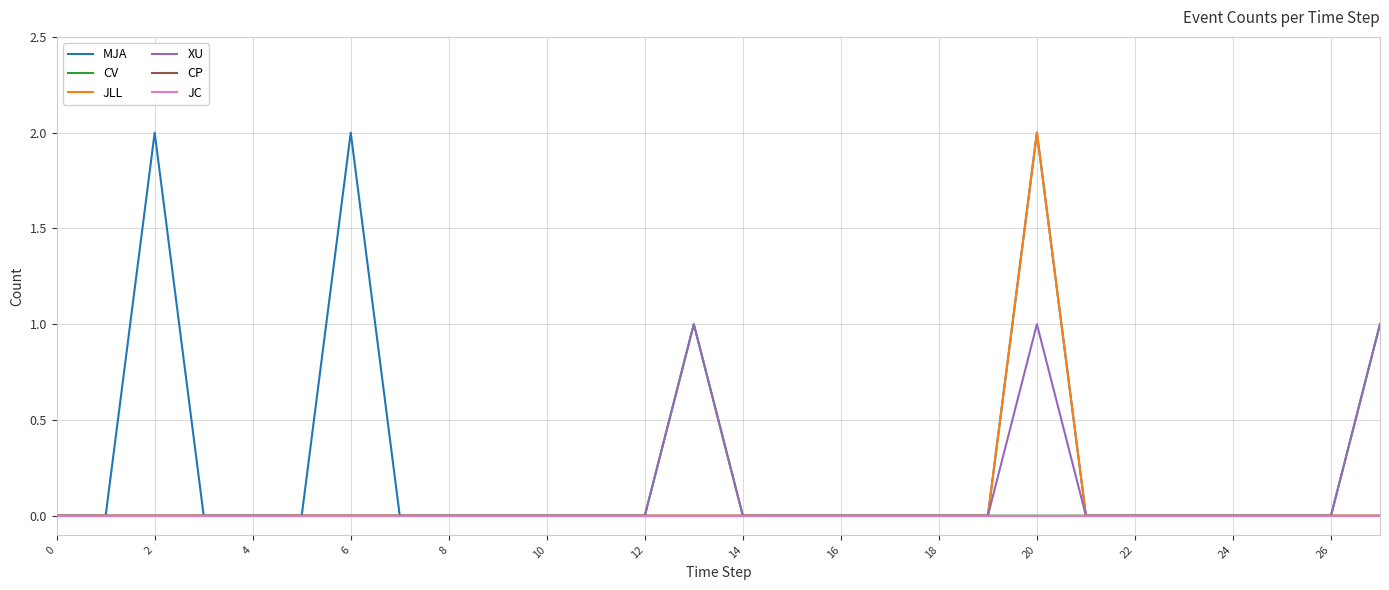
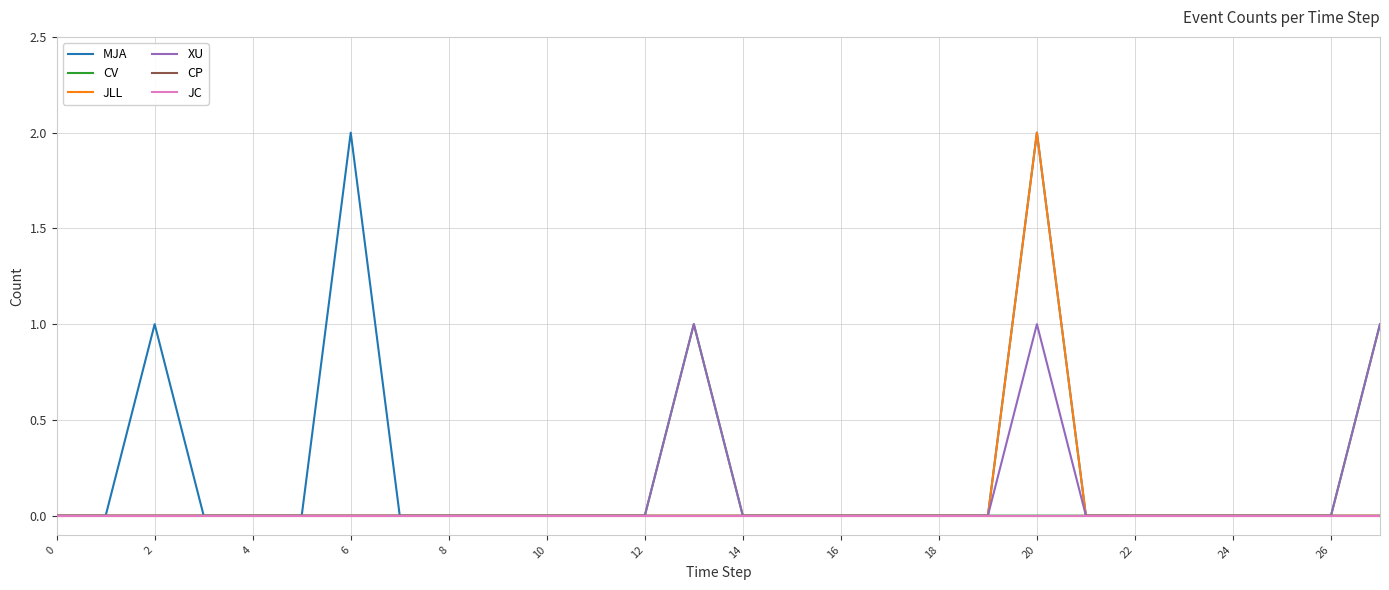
  {
    "MJA": {
-     "2": 2,
+     "2": 1,
      "6": 2
    },
    "XU": {
      "20": 1
    }
  }
